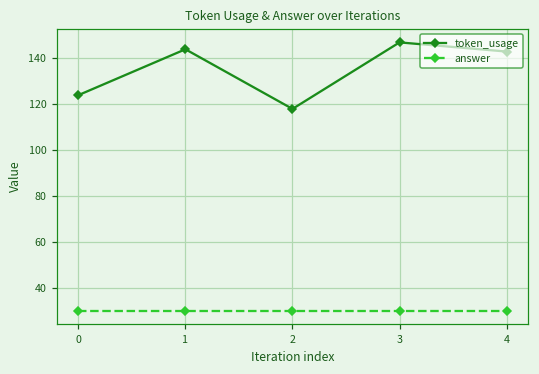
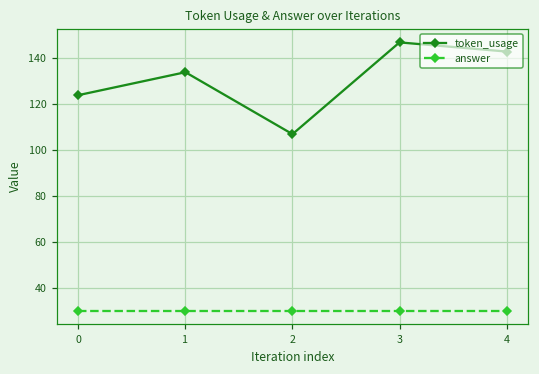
  {
    "token_usage": {
      "0": 124,
-     "1": 144,
-     "2": 118,
+     "1": 134,
+     "2": 107,
      "3": 147
    },
    "answer": {
      "0": 30,
      "1": 30,
      "2": 30,
      "3": 30,
      "4": 30
    }
  }
